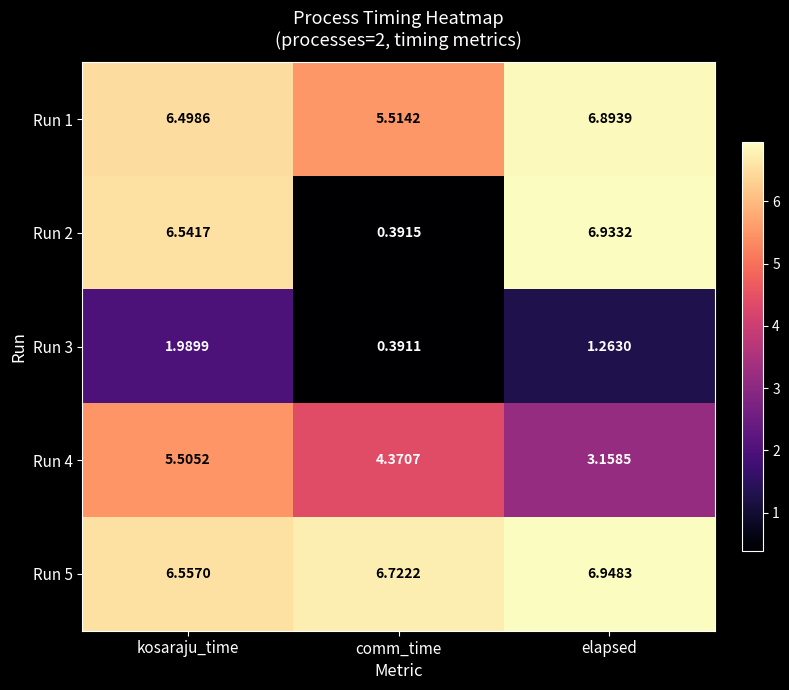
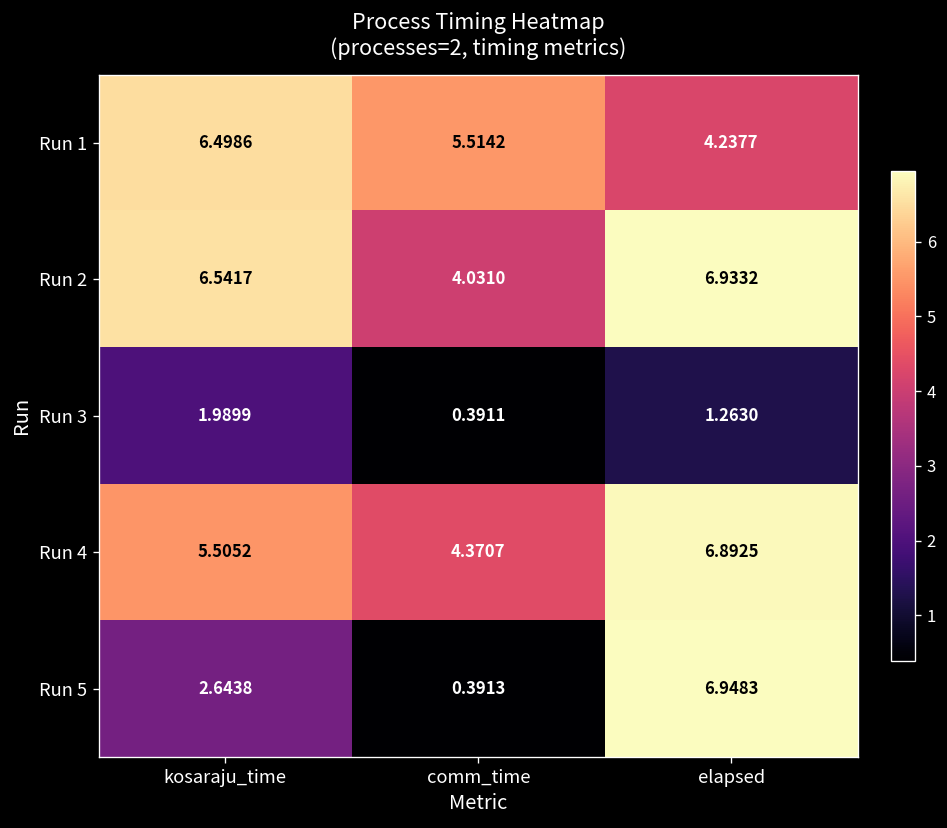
  {
    "Run 1": {
      "kosaraju_time": 6.4986,
      "comm_time": 5.5142,
-     "elapsed": 6.8939
+     "elapsed": 4.2377
    },
    "Run 2": {
      "kosaraju_time": 6.5417,
-     "comm_time": 0.3915,
+     "comm_time": 4.0310,
      "elapsed": 6.9332
    },
    "Run 3": {
      "kosaraju_time": 1.9899,
      "comm_time": 0.3911,
      "elapsed": 1.2630
    },
    "Run 4": {
      "kosaraju_time": 5.5052,
      "comm_time": 4.3707,
-     "elapsed": 3.1585
+     "elapsed": 6.8925
    },
    "Run 5": {
-     "kosaraju_time": 6.5570,
-     "comm_time": 6.7222,
+     "kosaraju_time": 2.6438,
+     "comm_time": 0.3913,
      "elapsed": 6.9483
    }
  }
